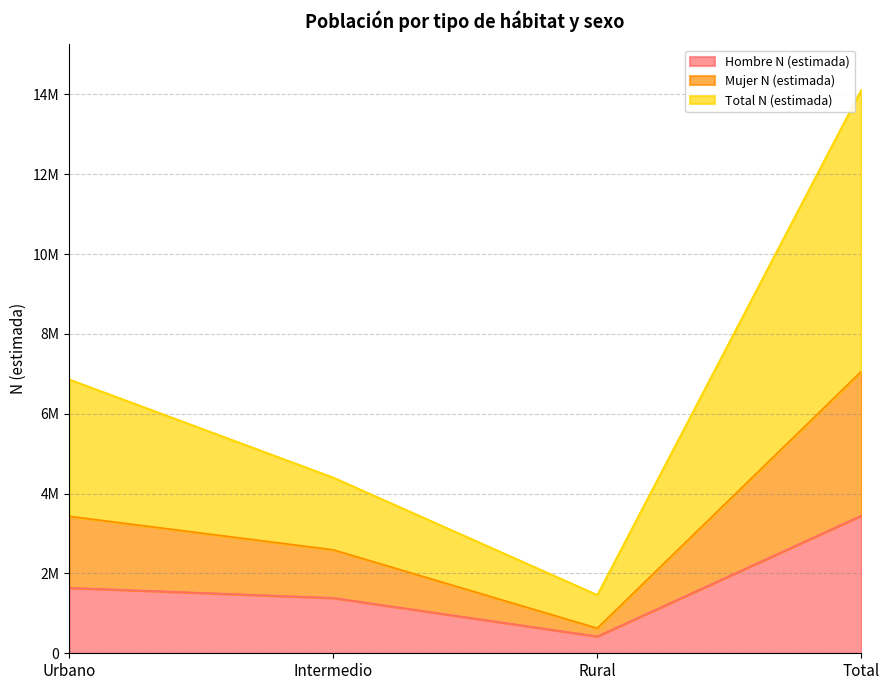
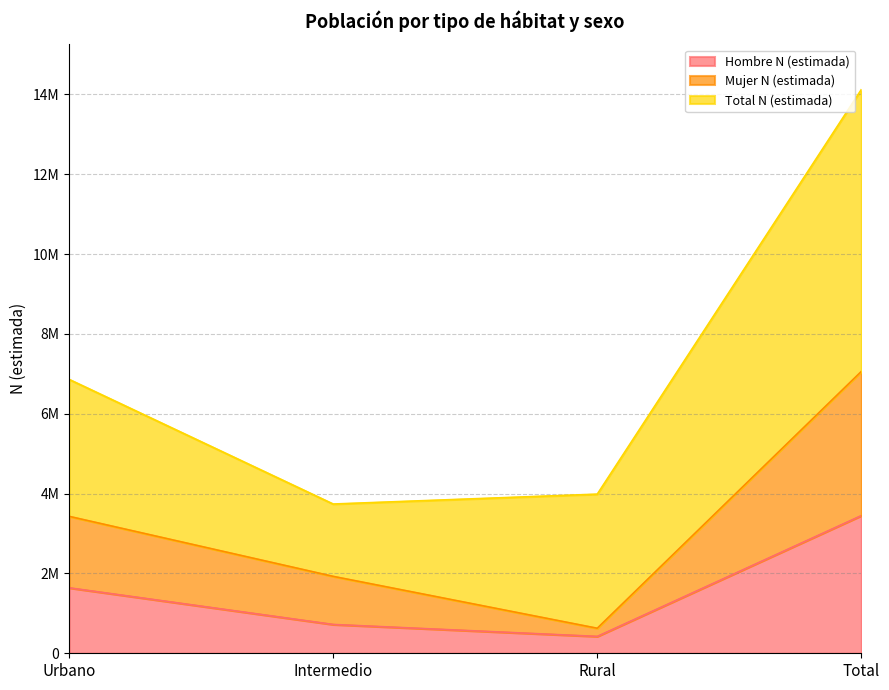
  {
    "Hombre N (estimada)": {
      "Urbano": 1600000,
-     "Intermedio": 1400000,
+     "Intermedio": 700000,
      "Rural": 400000,
      "Total": 3400000
    },
    "Mujer N (estimada)": {
      "Urbano": 1800000,
      "Intermedio": 1200000,
      "Rural": 200000,
      "Total": 3600000
    },
    "Total N (estimada)": {
      "Urbano": 3400000,
      "Intermedio": 1800000,
-     "Rural": 800000,
+     "Rural": 3400000,
      "Total": 7100000
    }
  }
